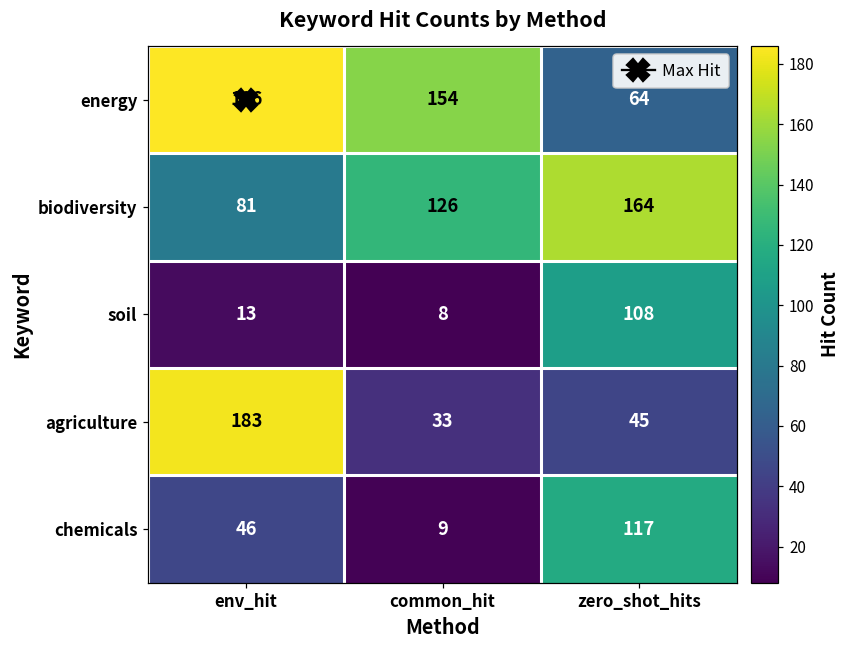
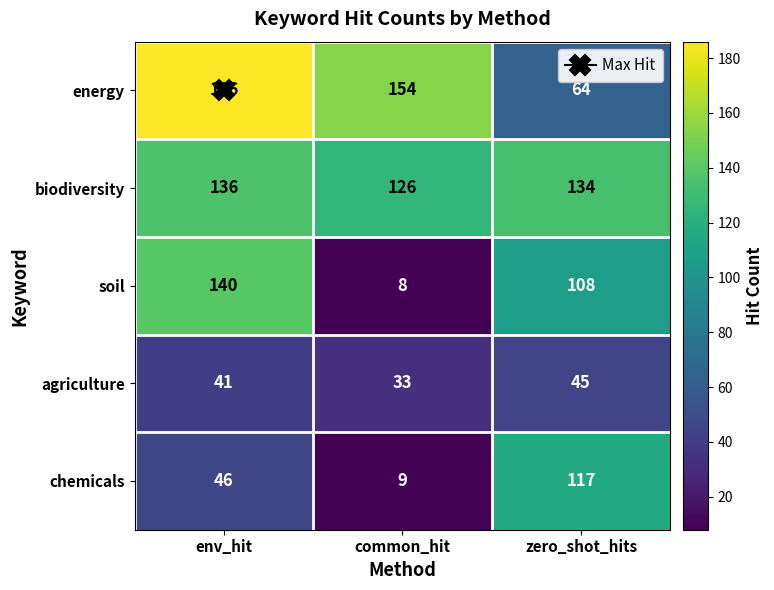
  {
    "energy": {
      "common_hit": 154
    },
    "biodiversity": {
-     "env_hit": 81,
+     "env_hit": 136,
      "common_hit": 126,
-     "zero_shot_hits": 164
+     "zero_shot_hits": 134
    },
    "soil": {
-     "env_hit": 13,
+     "env_hit": 140,
      "common_hit": 8,
      "zero_shot_hits": 108
    },
    "agriculture": {
-     "env_hit": 183,
+     "env_hit": 41,
      "common_hit": 33,
      "zero_shot_hits": 45
    },
    "chemicals": {
      "env_hit": 46,
      "common_hit": 9,
      "zero_shot_hits": 117
    }
  }
